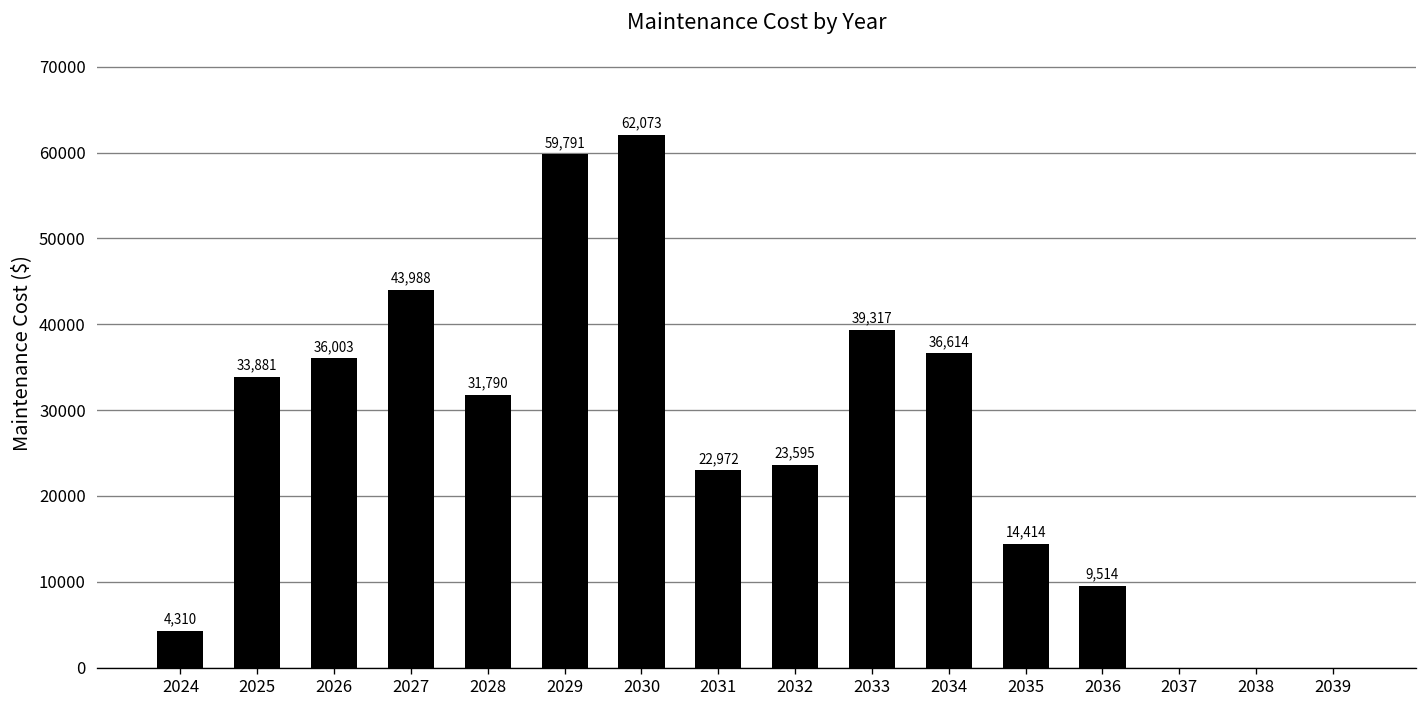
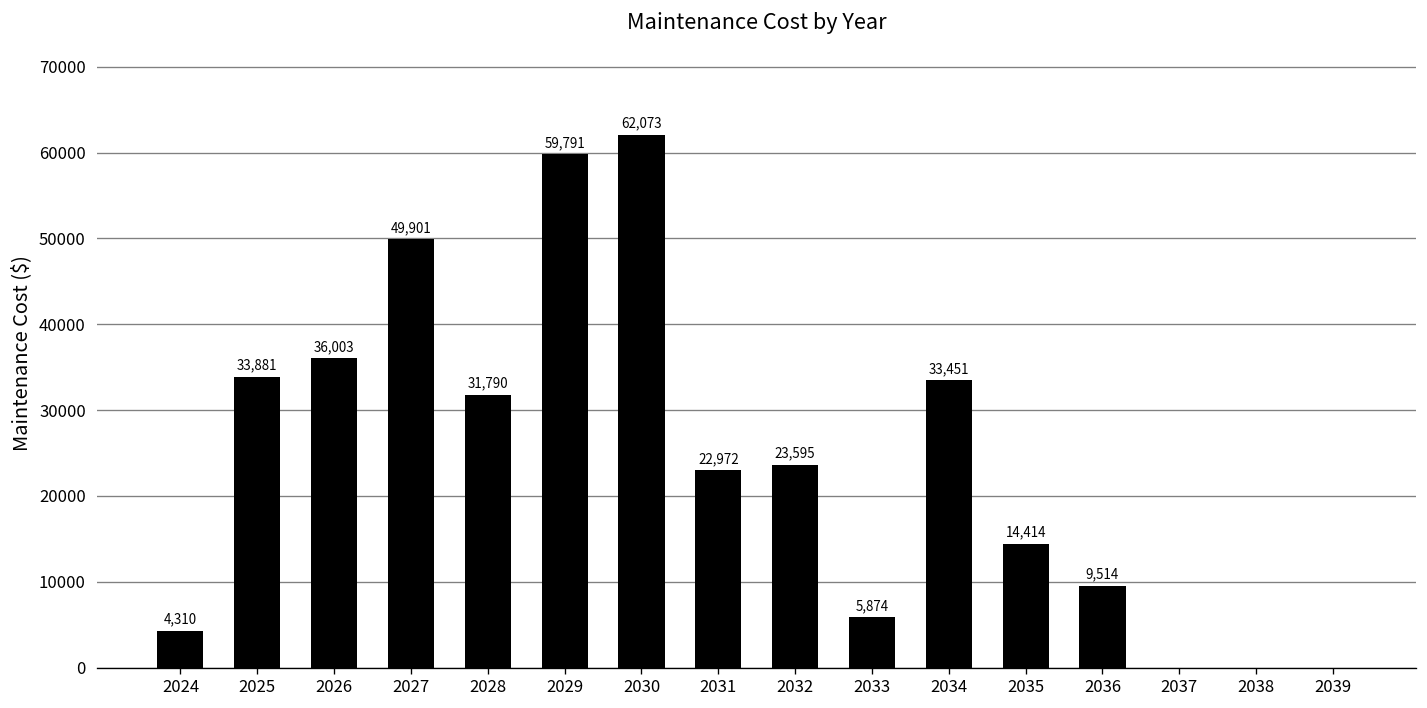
  {
    "2024": "4,310",
    "2025": "33,881",
    "2026": "36,003",
-   "2027": "43,988",
+   "2027": "49,901",
    "2028": "31,790",
    "2029": "59,791",
    "2030": "62,073",
    "2031": "22,972",
    "2032": "23,595",
-   "2033": "39,317",
-   "2034": "36,614",
+   "2033": "5,874",
+   "2034": "33,451",
    "2035": "14,414",
    "2036": "9,514"
  }
